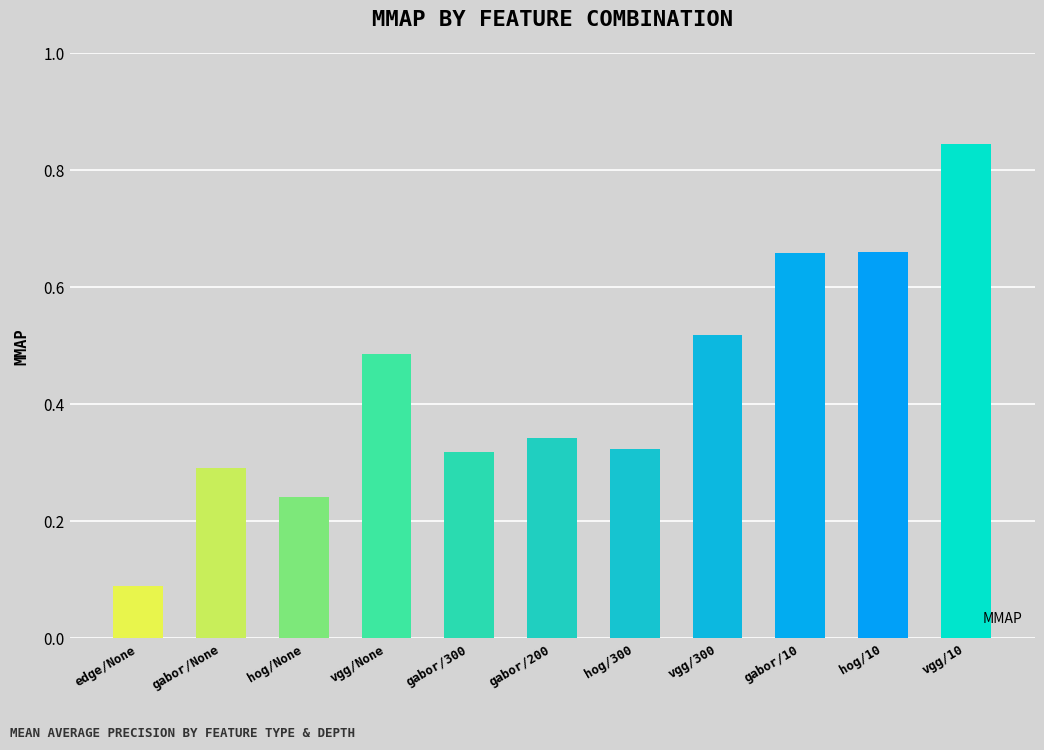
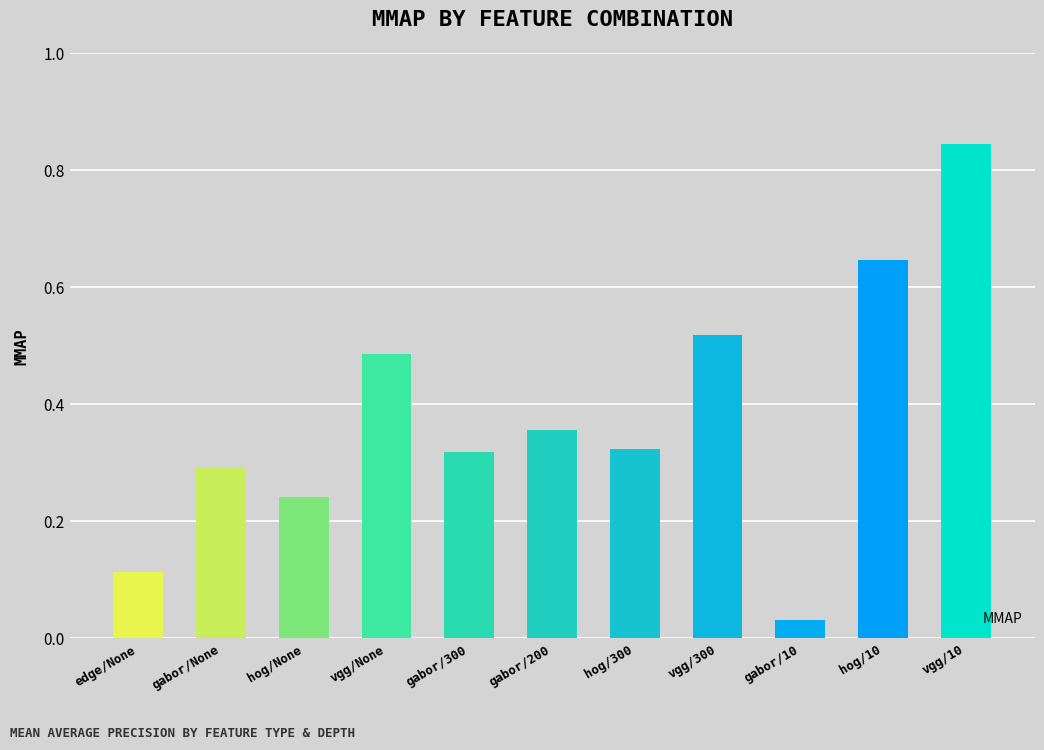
  {
-   "edge/None": 0.09,
+   "edge/None": 0.11,
    "gabor/None": 0.29,
    "hog/None": 0.24,
    "vgg/None": 0.49,
    "gabor/300": 0.32,
-   "gabor/200": 0.34,
+   "gabor/200": 0.36,
    "hog/300": 0.32,
    "vgg/300": 0.52,
-   "gabor/10": 0.66,
-   "hog/10": 0.66,
+   "gabor/10": 0.03,
+   "hog/10": 0.65,
    "vgg/10": 0.85
  }
